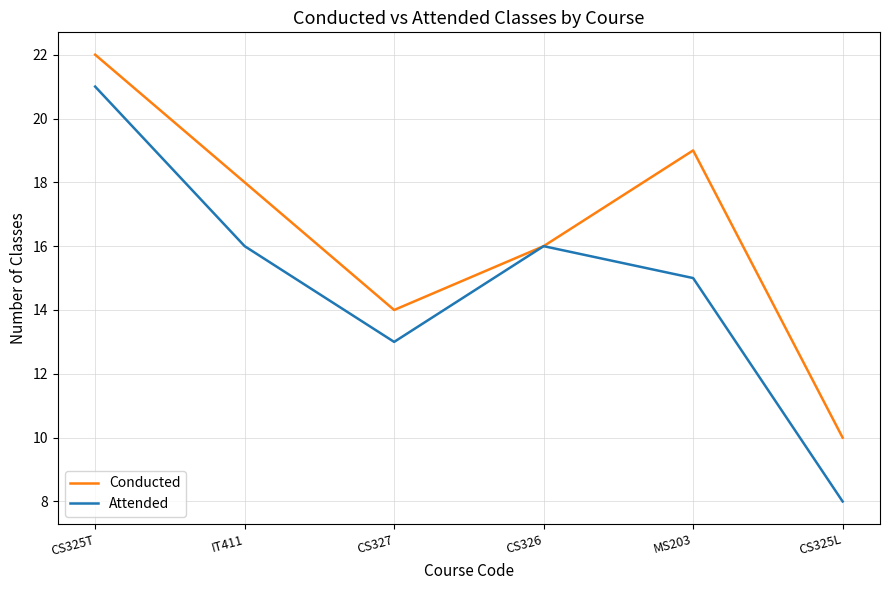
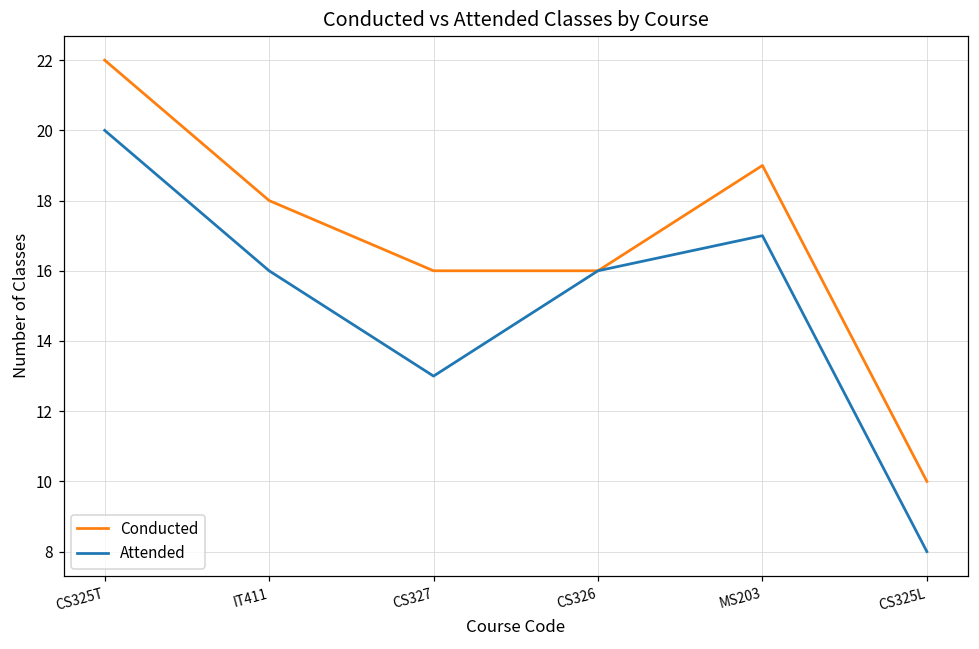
  {
    "Conducted": {
      "CS325T": 22,
      "IT411": 18,
-     "CS327": 14,
+     "CS327": 16,
      "MS203": 19,
      "CS325L": 10
    },
    "Attended": {
-     "CS325T": 21,
+     "CS325T": 20,
      "IT411": 16,
      "CS327": 13,
-     "MS203": 15,
+     "MS203": 17,
      "CS325L": 8
    }
  }
